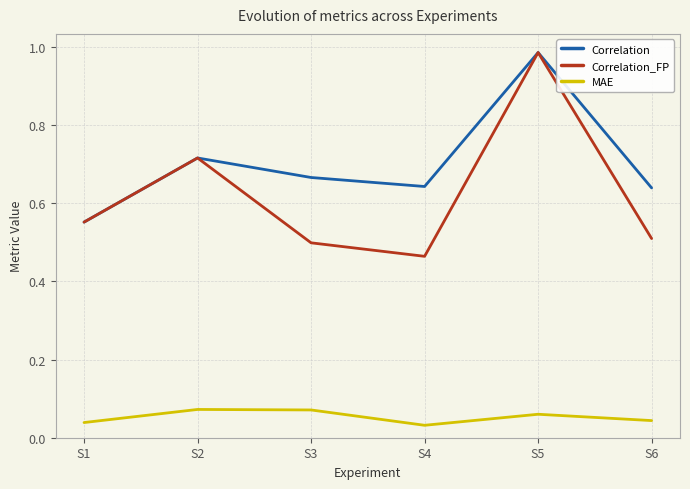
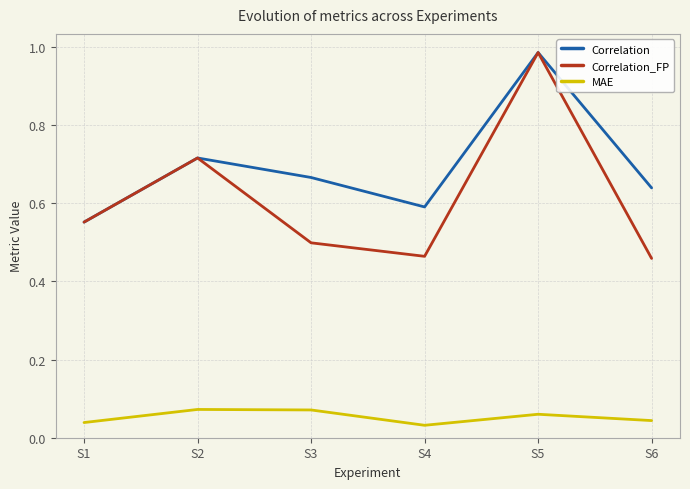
  {
    "Correlation": {
      "S3": 0.67,
-     "S4": 0.64,
+     "S4": 0.59,
      "S6": 0.64
    },
    "Correlation_FP": {
      "S3": 0.50,
      "S4": 0.46,
-     "S6": 0.51
+     "S6": 0.46
    },
    "MAE": {
      "S1": 0.04,
      "S2": 0.07,
      "S3": 0.07,
      "S4": 0.03,
      "S5": 0.06,
      "S6": 0.04
    }
  }
